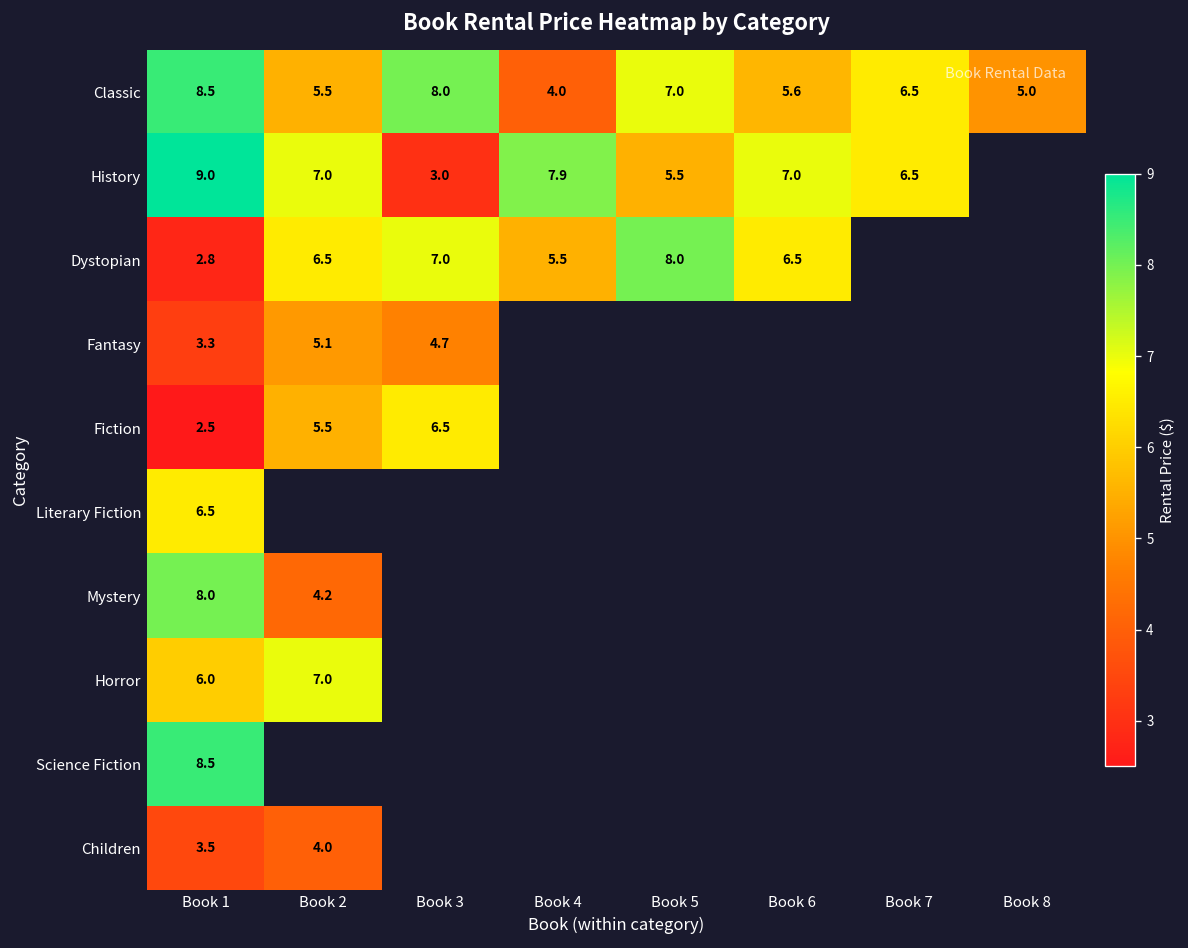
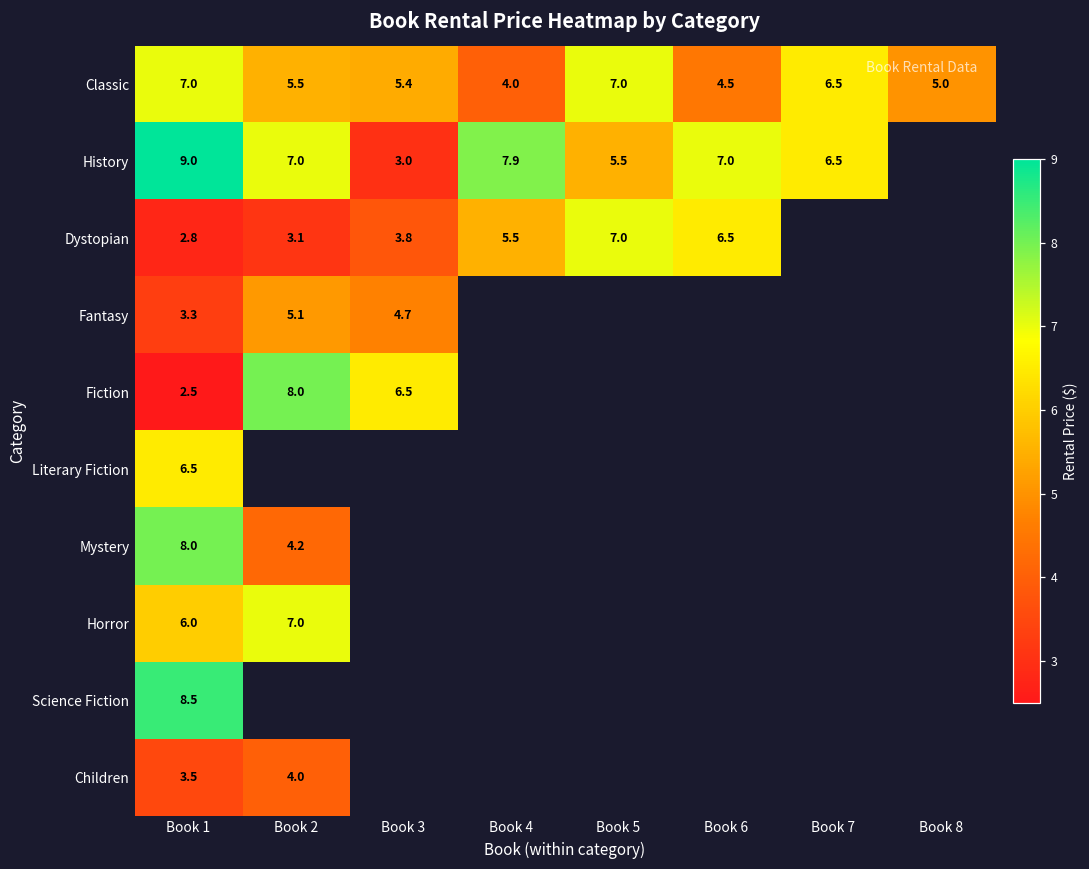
  {
    "Classic": {
-     "Book 1": 8.5,
+     "Book 1": 7.0,
      "Book 2": 5.5,
-     "Book 3": 8.0,
+     "Book 3": 5.4,
      "Book 4": 4.0,
      "Book 5": 7.0,
-     "Book 6": 5.6,
+     "Book 6": 4.5,
      "Book 7": 6.5
    },
    "History": {
      "Book 1": 9.0,
      "Book 2": 7.0,
      "Book 3": 3.0,
      "Book 4": 7.9,
      "Book 5": 5.5,
      "Book 6": 7.0,
      "Book 7": 6.5
    },
    "Dystopian": {
      "Book 1": 2.8,
-     "Book 2": 6.5,
-     "Book 3": 7.0,
+     "Book 2": 3.1,
+     "Book 3": 3.8,
      "Book 4": 5.5,
-     "Book 5": 8.0,
+     "Book 5": 7.0,
      "Book 6": 6.5
    },
    "Fantasy": {
      "Book 1": 3.3,
      "Book 2": 5.1,
      "Book 3": 4.7
    },
    "Fiction": {
      "Book 1": 2.5,
-     "Book 2": 5.5,
+     "Book 2": 8.0,
      "Book 3": 6.5
    },
    "Literary Fiction": {
      "Book 1": 6.5
    },
    "Mystery": {
      "Book 1": 8.0,
      "Book 2": 4.2
    },
    "Horror": {
      "Book 1": 6.0,
      "Book 2": 7.0
    },
    "Science Fiction": {
      "Book 1": 8.5
    },
    "Children": {
      "Book 1": 3.5,
      "Book 2": 4.0
    }
  }
